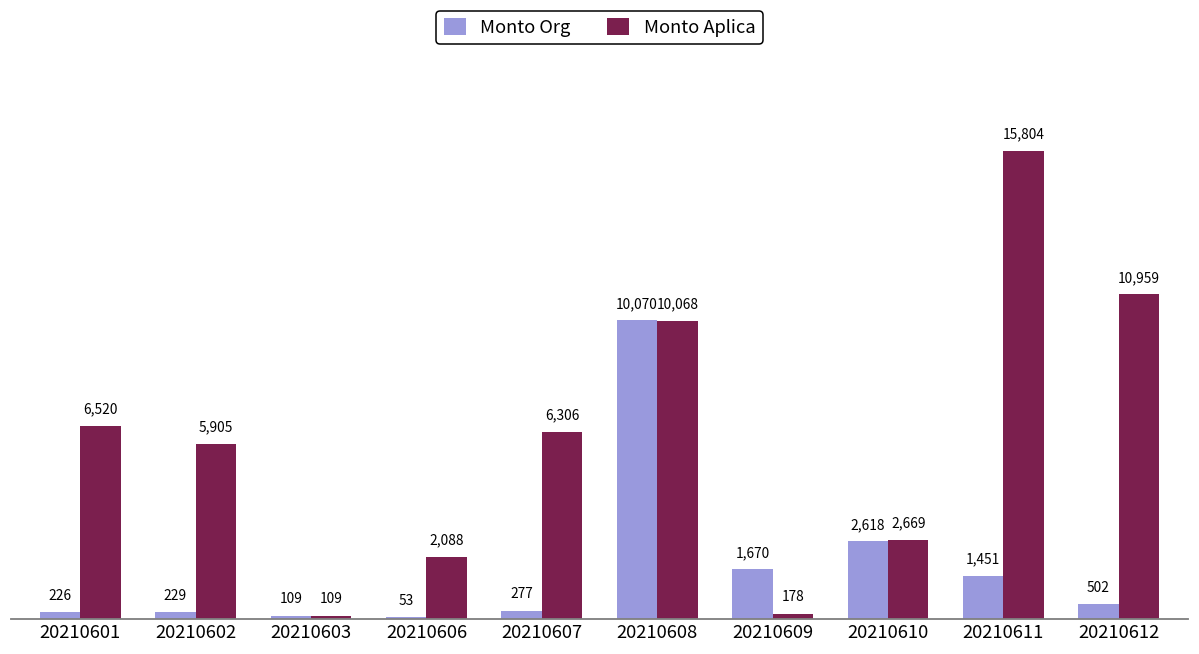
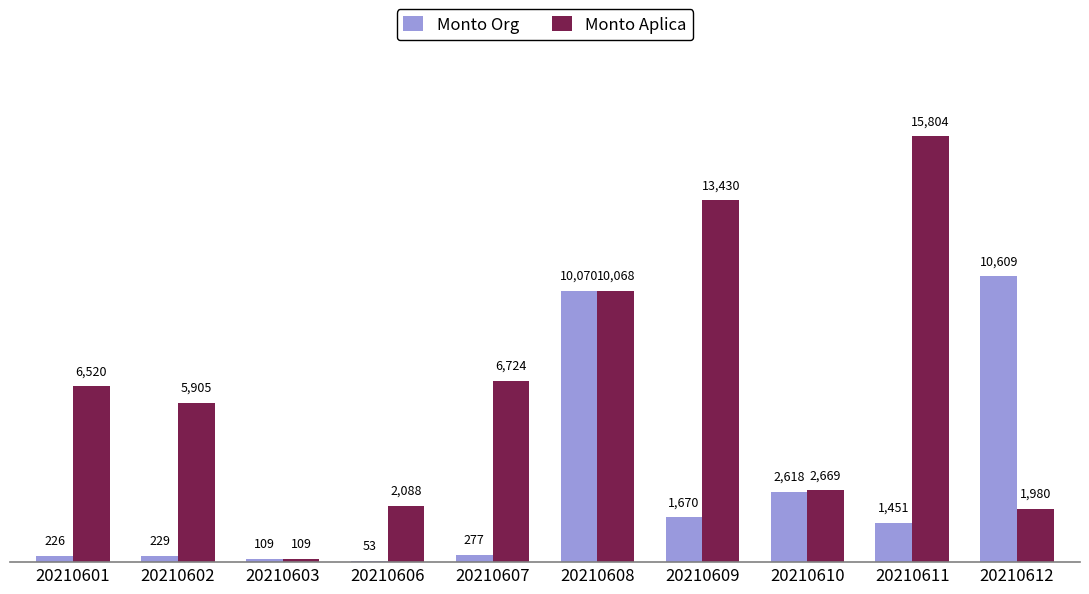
  {
    "Monto Org": {
      "20210601": "226",
      "20210602": "229",
      "20210603": "109",
      "20210606": "53",
      "20210607": "277",
      "20210608": "10,070",
      "20210609": "1,670",
      "20210610": "2,618",
      "20210611": "1,451",
-     "20210612": "502"
+     "20210612": "10,609"
    },
    "Monto Aplica": {
      "20210601": "6,520",
      "20210602": "5,905",
      "20210603": "109",
      "20210606": "2,088",
-     "20210607": "6,306",
+     "20210607": "6,724",
      "20210608": "10,068",
-     "20210609": "178",
+     "20210609": "13,430",
      "20210610": "2,669",
      "20210611": "15,804",
-     "20210612": "10,959"
+     "20210612": "1,980"
    }
  }
